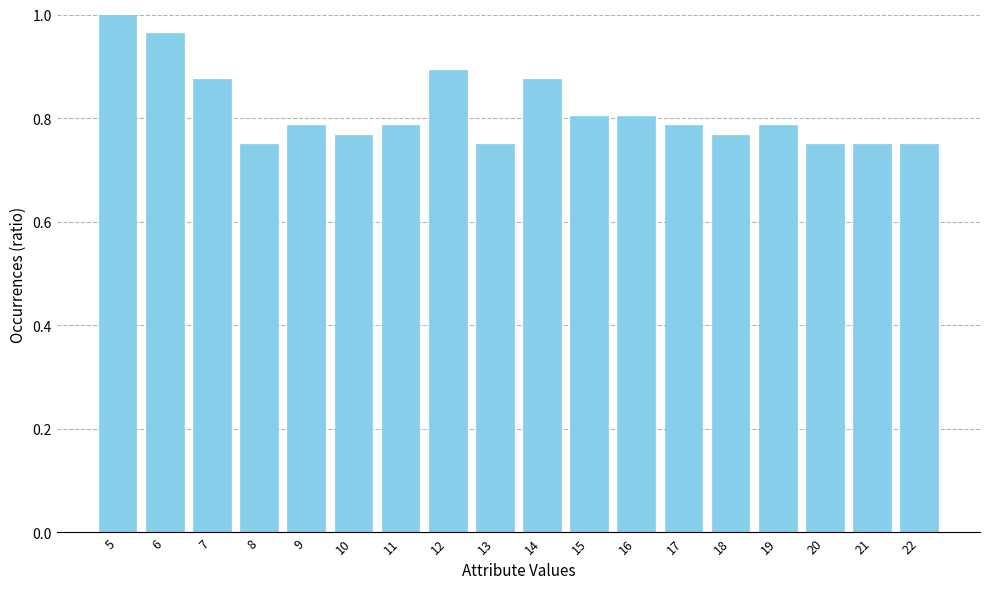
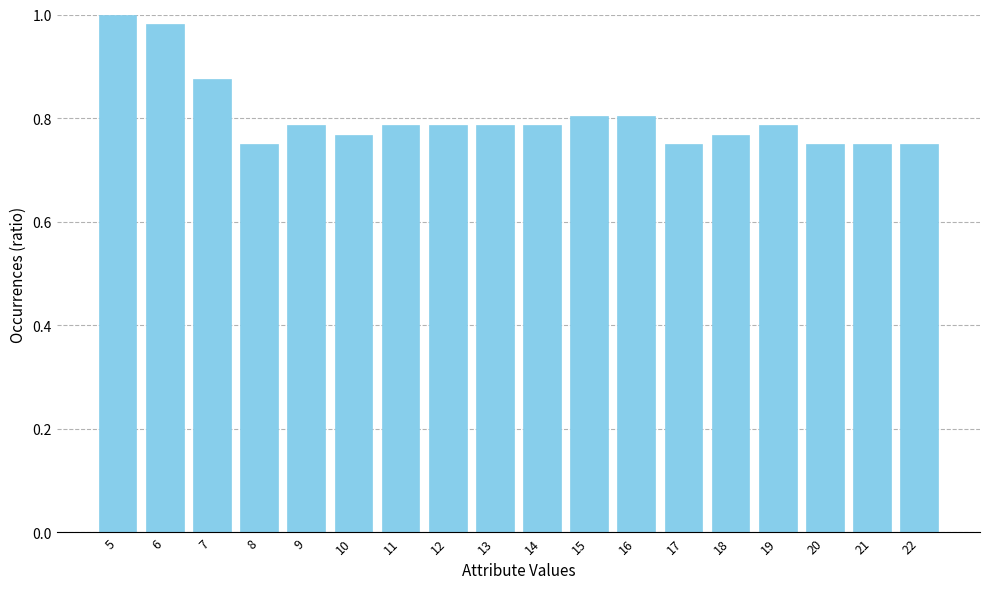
  {
    "5": 1.00,
-   "6": 0.96,
+   "6": 0.98,
    "7": 0.88,
    "8": 0.75,
    "9": 0.79,
    "10": 0.77,
    "11": 0.79,
-   "12": 0.89,
-   "13": 0.75,
-   "14": 0.88,
+   "12": 0.79,
+   "13": 0.79,
+   "14": 0.79,
    "15": 0.80,
    "16": 0.80,
-   "17": 0.79,
+   "17": 0.75,
    "18": 0.77,
    "19": 0.79,
    "20": 0.75,
    "21": 0.75,
    "22": 0.75
  }
